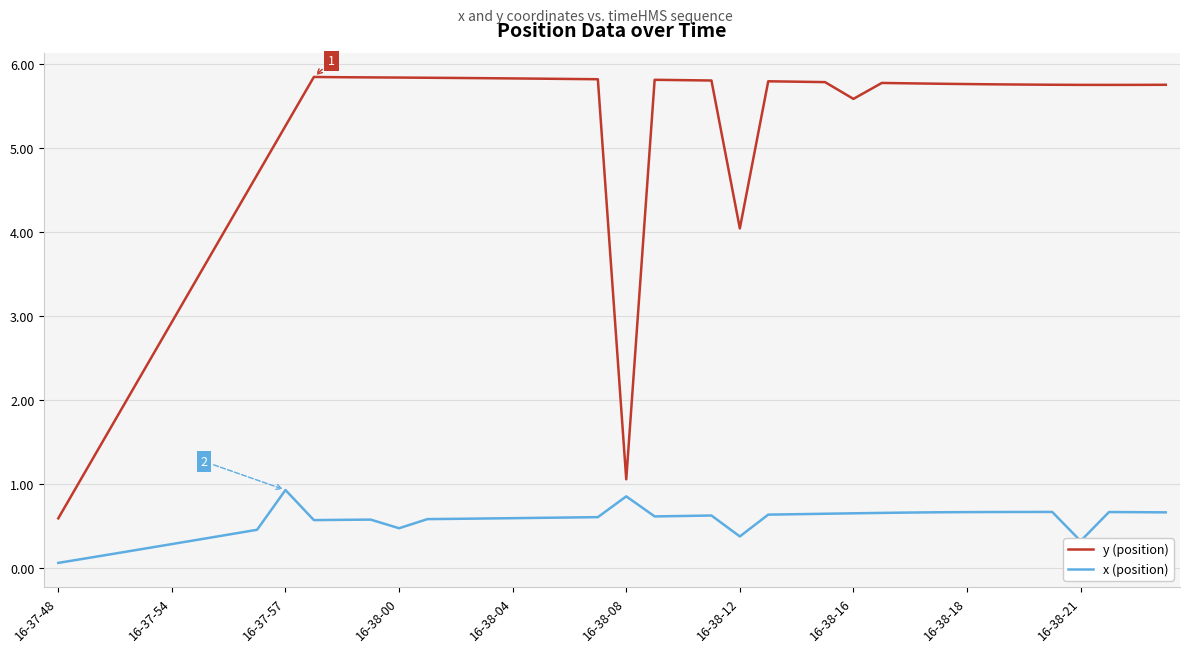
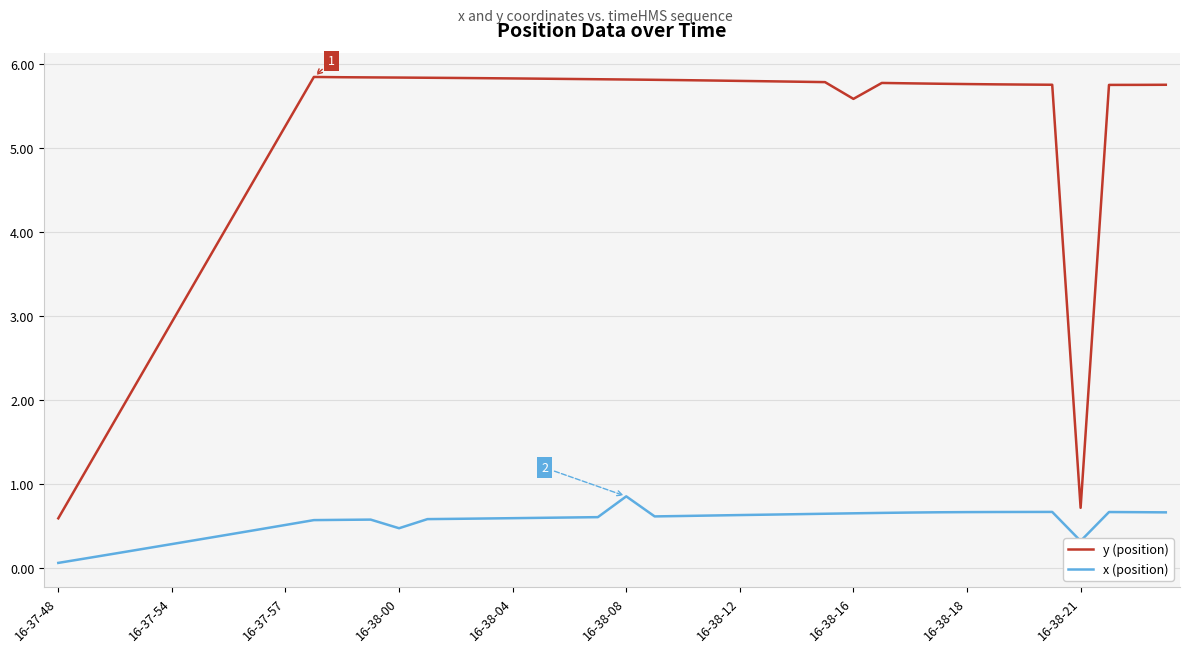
  {
    "y (position)": {
      "16-37-48": 0.6,
      "16-37-57": 5.3,
      "16-38-00": 5.8,
-     "16-38-08": 1.1,
-     "16-38-12": 4.0,
+     "16-38-08": 5.8,
+     "16-38-12": 5.8,
      "16-38-16": 5.6,
-     "16-38-21": 5.8
+     "16-38-21": 0.7
    },
    "x (position)": {
      "16-37-48": 0.1,
-     "16-37-57": 0.9,
+     "16-37-57": 0.5,
      "16-38-00": 0.5,
      "16-38-08": 0.8,
-     "16-38-12": 0.4,
+     "16-38-12": 0.6,
      "16-38-16": 0.6
    }
  }
